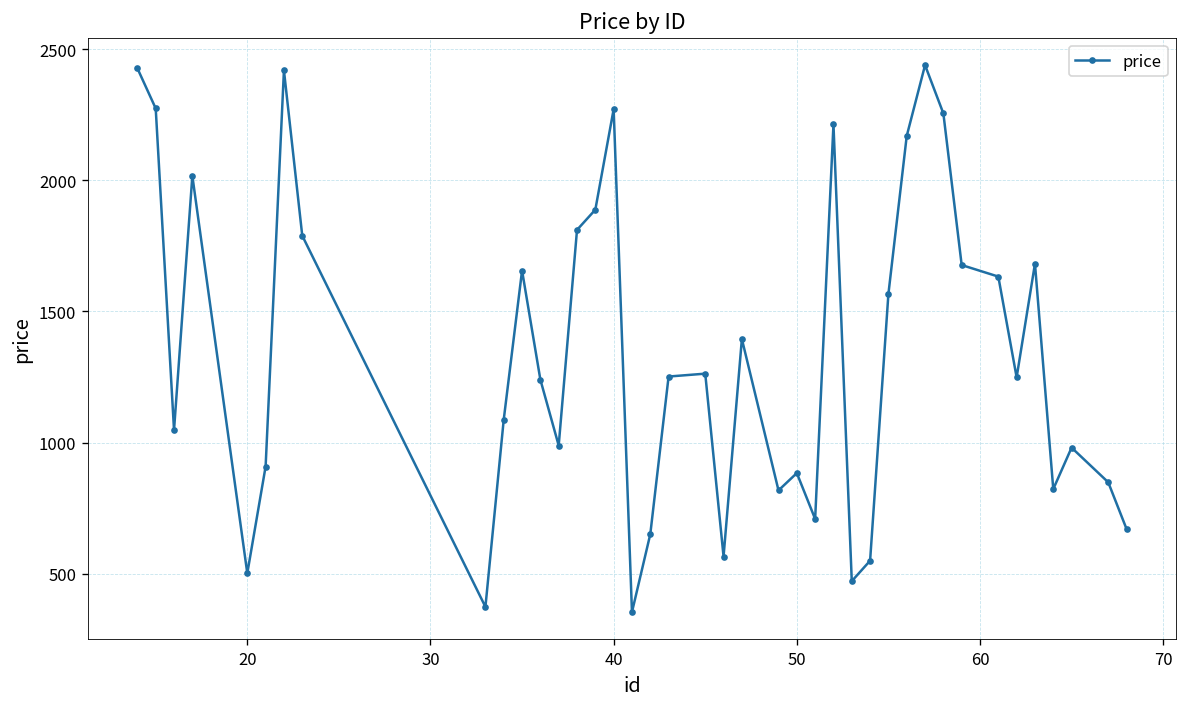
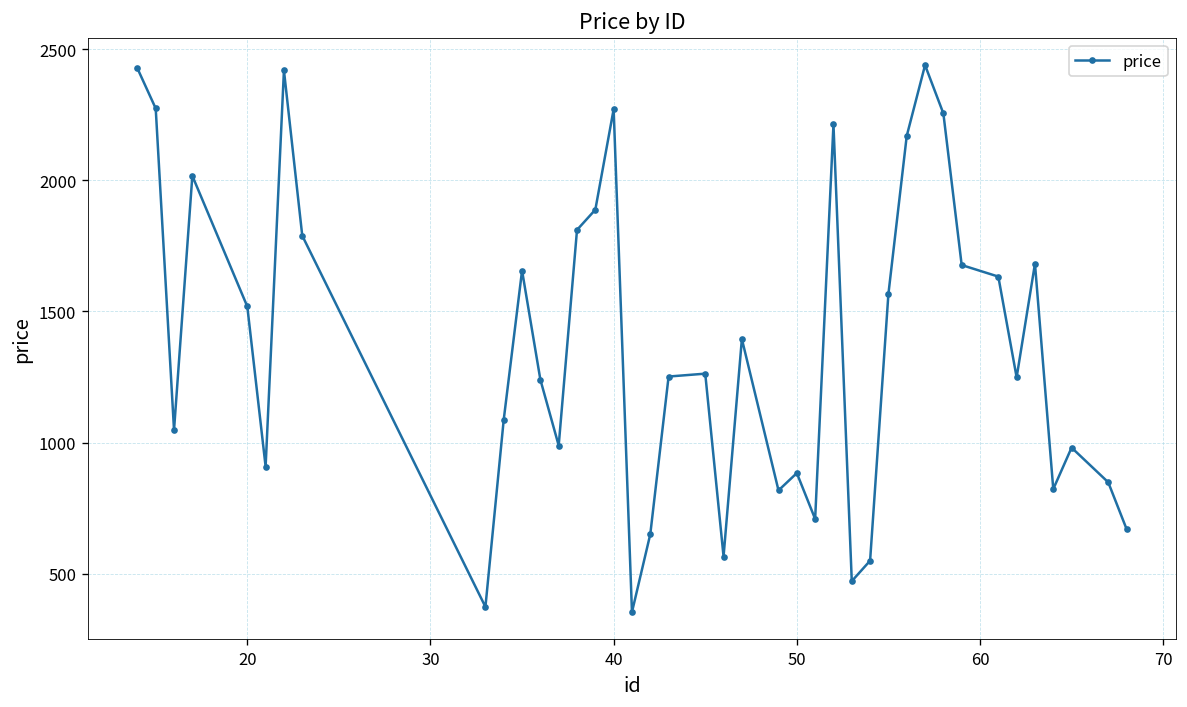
  {
-   "20": 500,
+   "20": 1520,
    "40": 2270,
    "50": 880
  }
